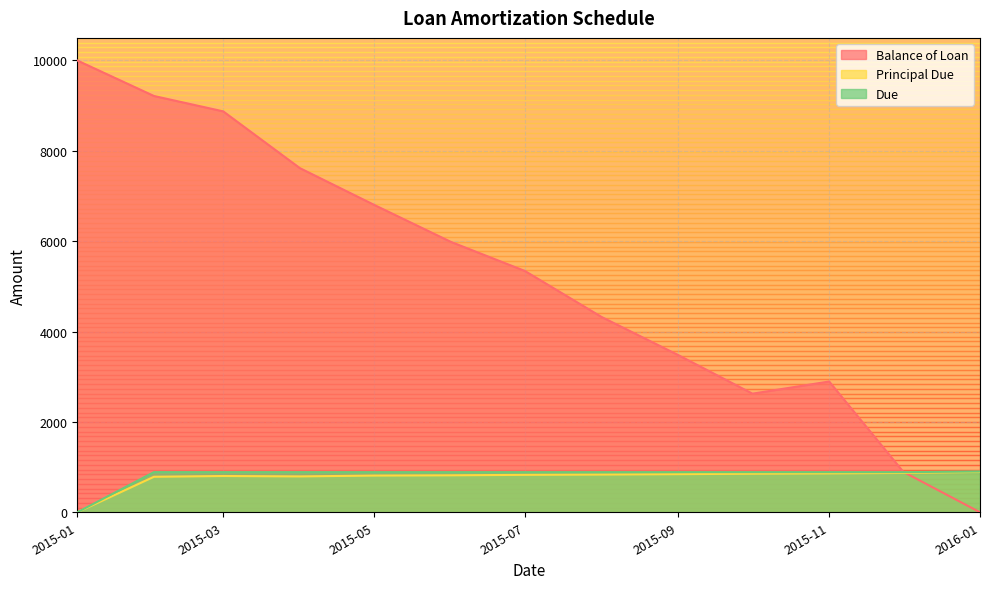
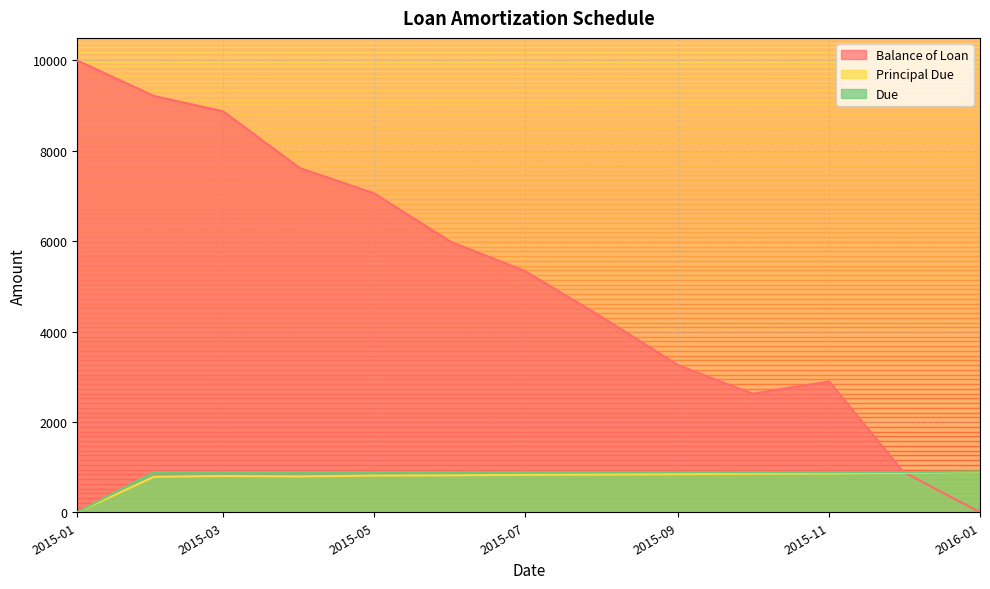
  {
    "Balance of Loan": {
      "2015-01": 10000,
      "2015-03": 8900,
-     "2015-05": 6800,
+     "2015-05": 7100,
      "2015-07": 5300,
-     "2015-09": 3500,
+     "2015-09": 3300,
      "2015-11": 2900,
      "2016-01": 0
    },
    "Principal Due": {
      "2015-03": 800,
      "2015-05": 800,
      "2015-07": 800
    },
    "Due": {
      "2015-03": 900,
      "2015-05": 900,
      "2015-07": 900
    }
  }
